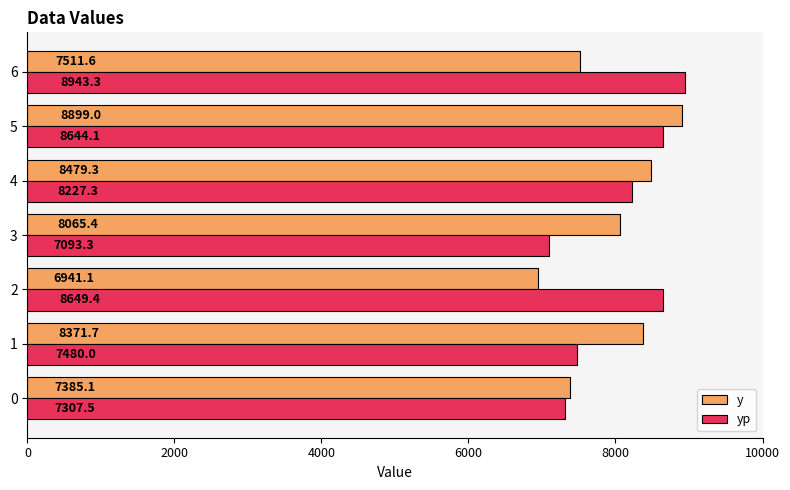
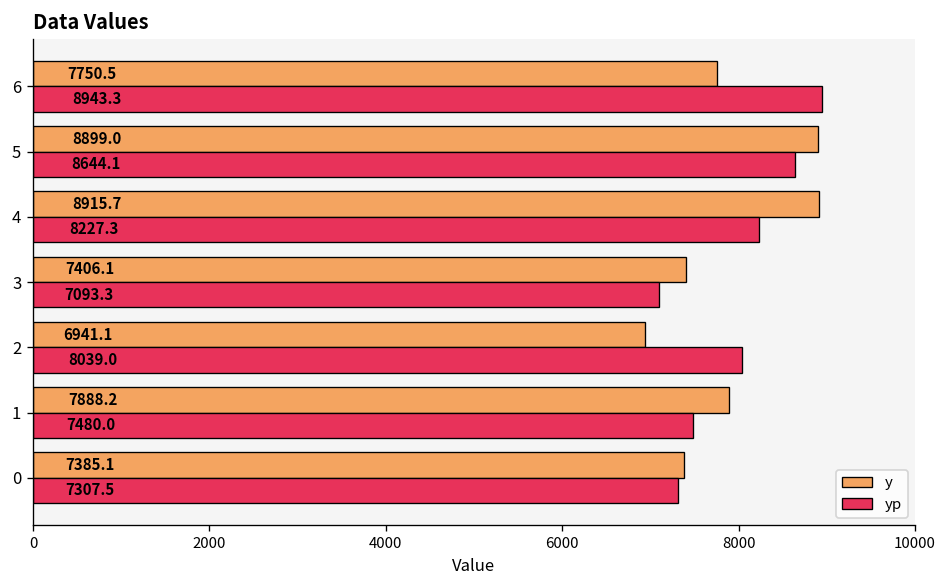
  {
    "y": {
-     "6": 7511.6,
+     "6": 7750.5,
      "5": 8899.0,
-     "4": 8479.3,
-     "3": 8065.4,
+     "4": 8915.7,
+     "3": 7406.1,
      "2": 6941.1,
-     "1": 8371.7,
+     "1": 7888.2,
      "0": 7385.1
    },
    "yp": {
      "6": 8943.3,
      "5": 8644.1,
      "4": 8227.3,
      "3": 7093.3,
-     "2": 8649.4,
+     "2": 8039.0,
      "1": 7480.0,
      "0": 7307.5
    }
  }
